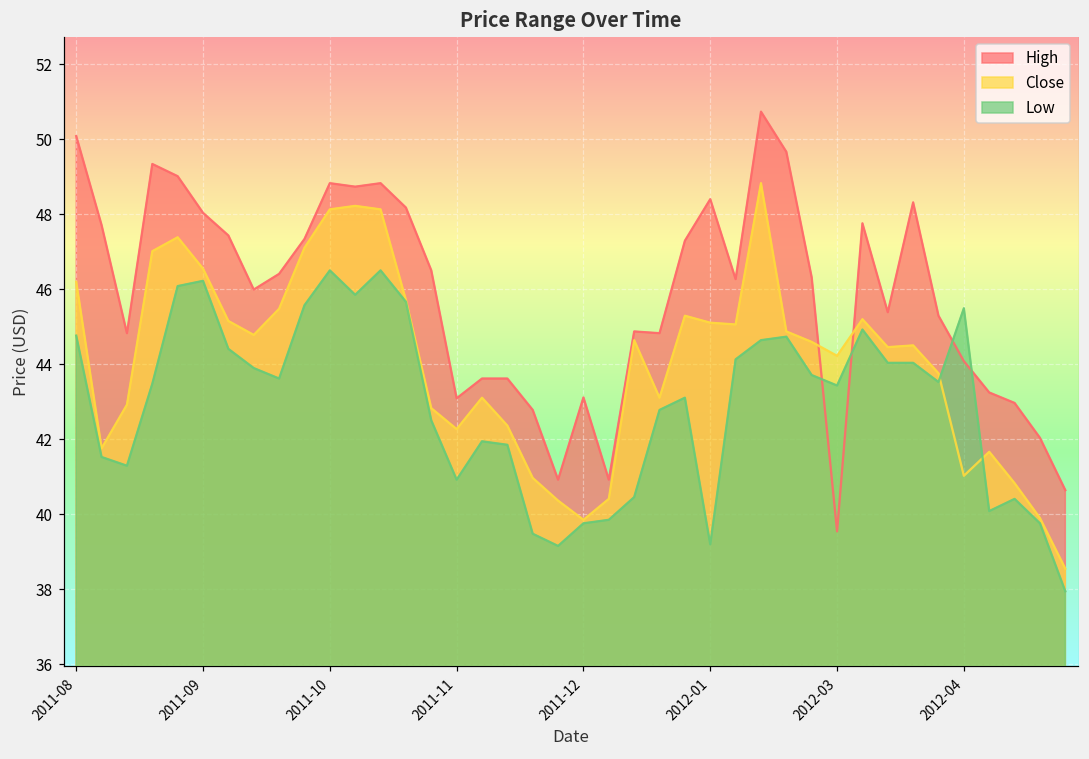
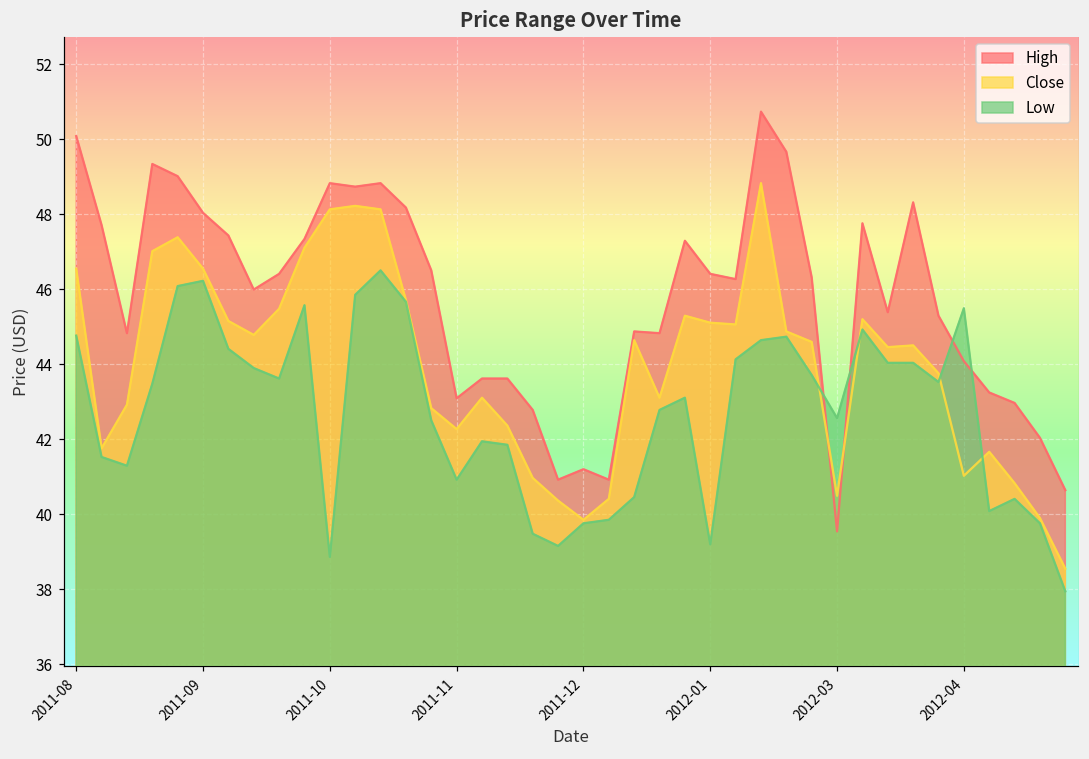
  {
    "High": {
      "2011-08": 50.1,
      "2011-09": 48.0,
      "2011-10": 48.8,
      "2011-11": 43.1,
-     "2011-12": 43.1,
-     "2012-01": 48.4,
+     "2011-12": 41.2,
+     "2012-01": 46.4,
      "2012-03": 39.5,
      "2012-04": 44.1
    },
    "Close": {
-     "2011-08": 46.2,
+     "2011-08": 46.6,
      "2011-09": 46.6,
      "2011-10": 48.1,
      "2011-11": 42.3,
      "2011-12": 39.9,
      "2012-01": 45.1,
-     "2012-03": 44.2,
+     "2012-03": 40.5,
      "2012-04": 41.0
    },
    "Low": {
      "2011-08": 44.8,
      "2011-09": 46.2,
-     "2011-10": 46.5,
+     "2011-10": 38.9,
      "2011-11": 40.9,
      "2011-12": 39.8,
      "2012-01": 39.2,
-     "2012-03": 43.4,
+     "2012-03": 42.6,
      "2012-04": 45.5
    }
  }
